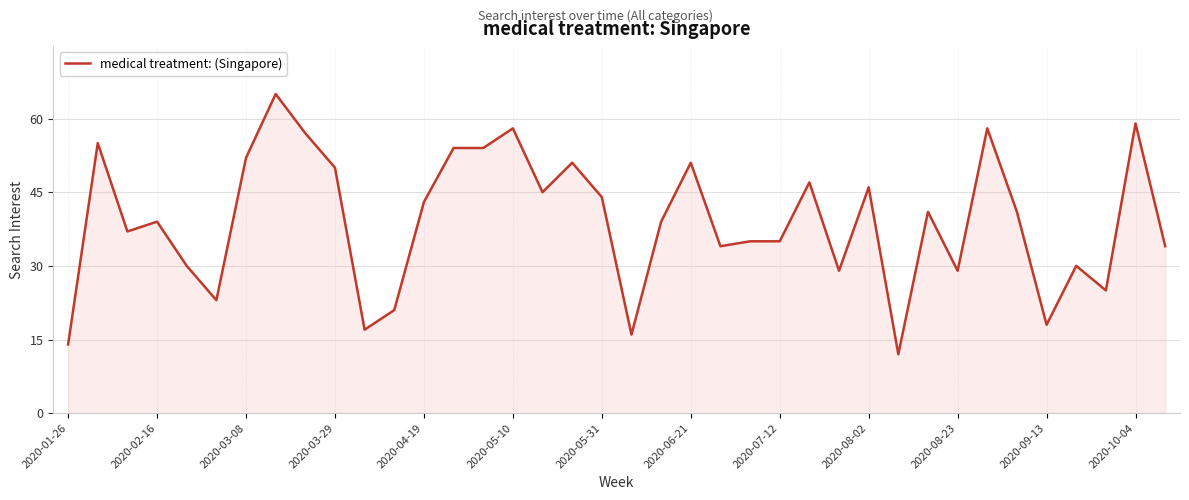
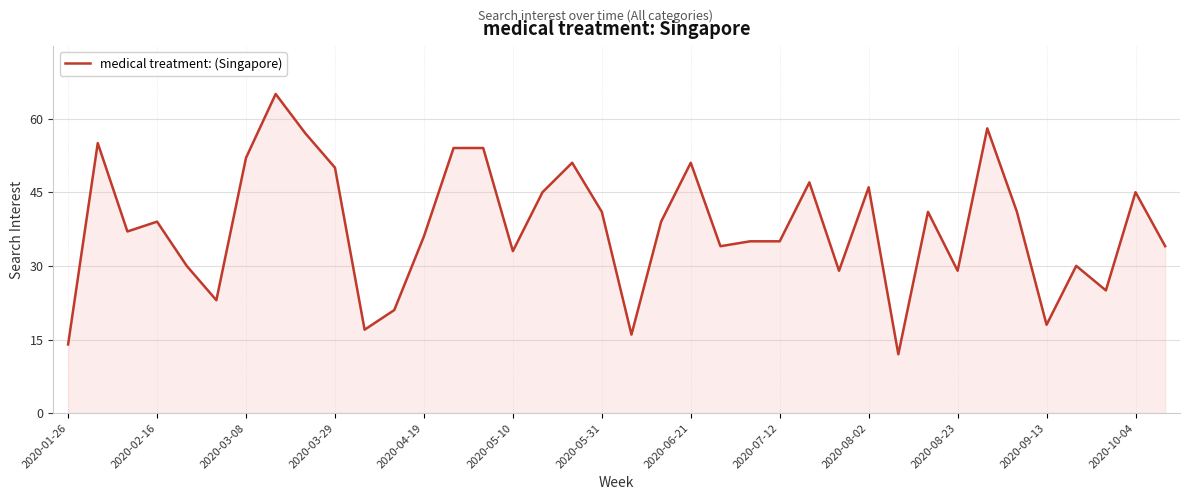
  {
    "2020-01-26": 14,
    "2020-02-16": 39,
    "2020-03-08": 52,
    "2020-03-29": 50,
-   "2020-04-19": 43,
-   "2020-05-10": 58,
-   "2020-05-31": 44,
+   "2020-04-19": 36,
+   "2020-05-10": 33,
+   "2020-05-31": 41,
    "2020-06-21": 51,
    "2020-07-12": 35,
    "2020-08-02": 46,
    "2020-08-23": 29,
    "2020-09-13": 18,
-   "2020-10-04": 59
+   "2020-10-04": 45
  }
